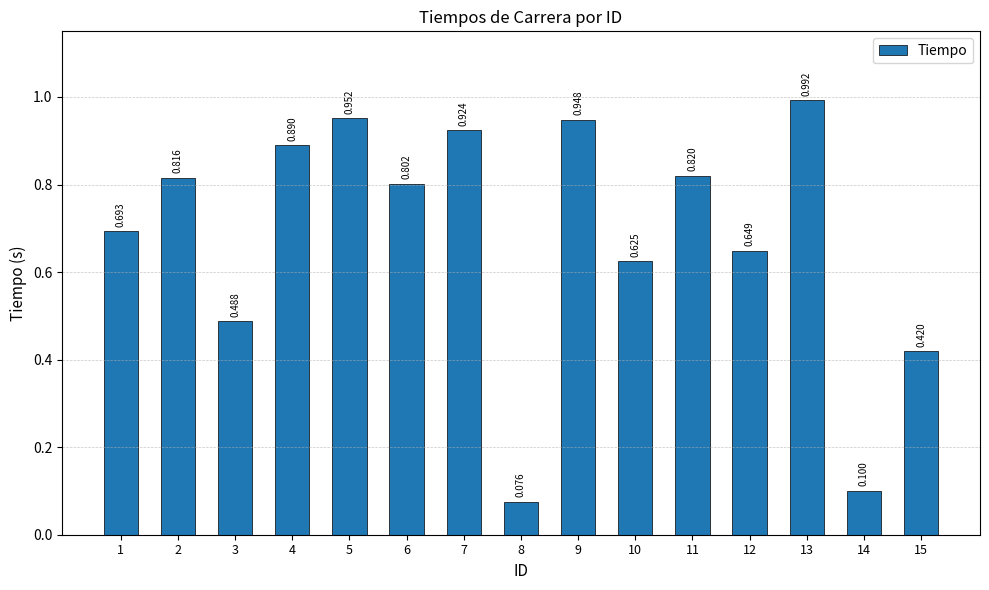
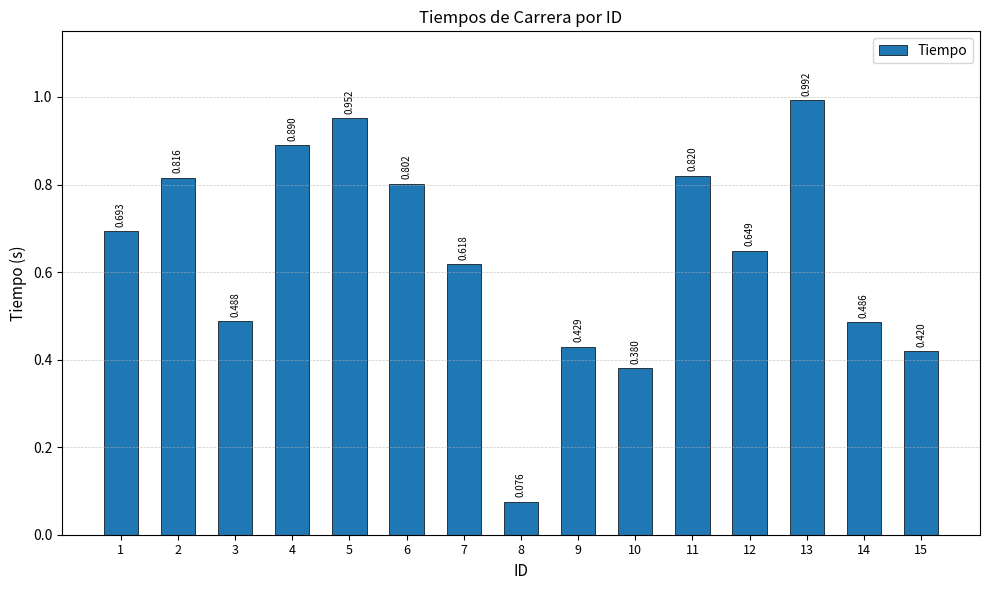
  {
    "1": 0.693,
    "2": 0.816,
    "3": 0.488,
    "4": 0.890,
    "5": 0.952,
    "6": 0.802,
-   "7": 0.924,
+   "7": 0.618,
    "8": 0.076,
-   "9": 0.948,
-   "10": 0.625,
+   "9": 0.429,
+   "10": 0.380,
    "11": 0.820,
    "12": 0.649,
    "13": 0.992,
-   "14": 0.100,
+   "14": 0.486,
    "15": 0.420
  }
